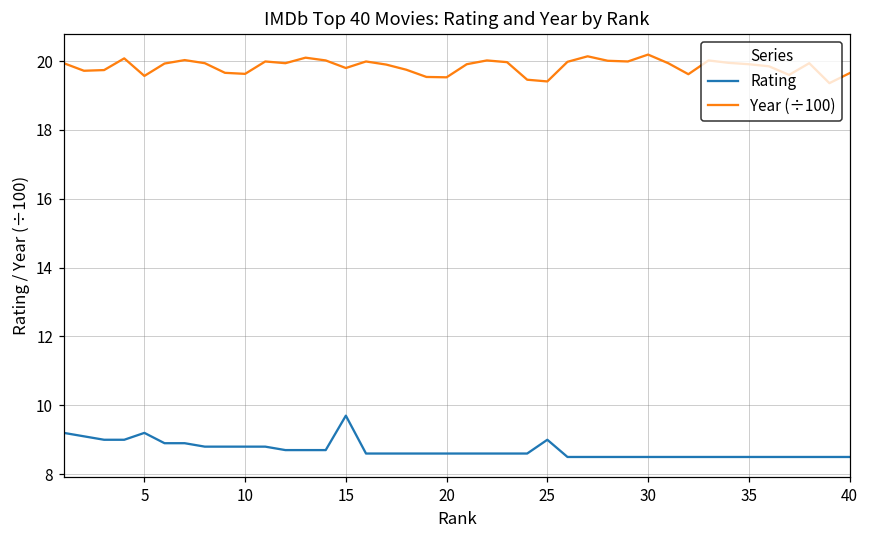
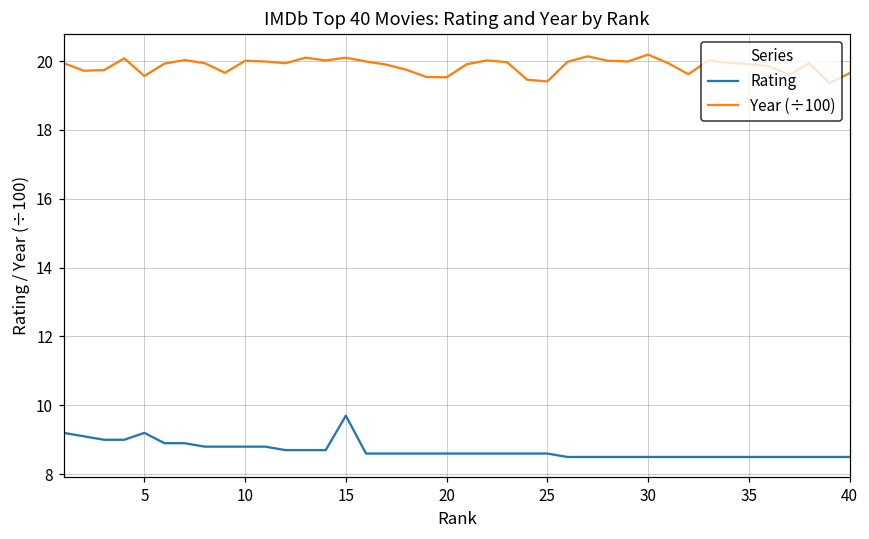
  {
    "Rating": {
      "5": 9.2,
      "10": 8.8,
      "15": 9.7,
      "20": 8.6,
-     "25": 9.0,
+     "25": 8.6,
      "30": 8.5,
      "35": 8.5,
      "40": 8.5
    },
    "Year (÷100)": {
      "5": 19.6,
-     "10": 19.6,
-     "15": 19.8,
+     "10": 20.0,
+     "15": 20.1,
      "20": 19.5,
      "25": 19.4,
      "30": 20.2,
      "40": 19.7
    }
  }
